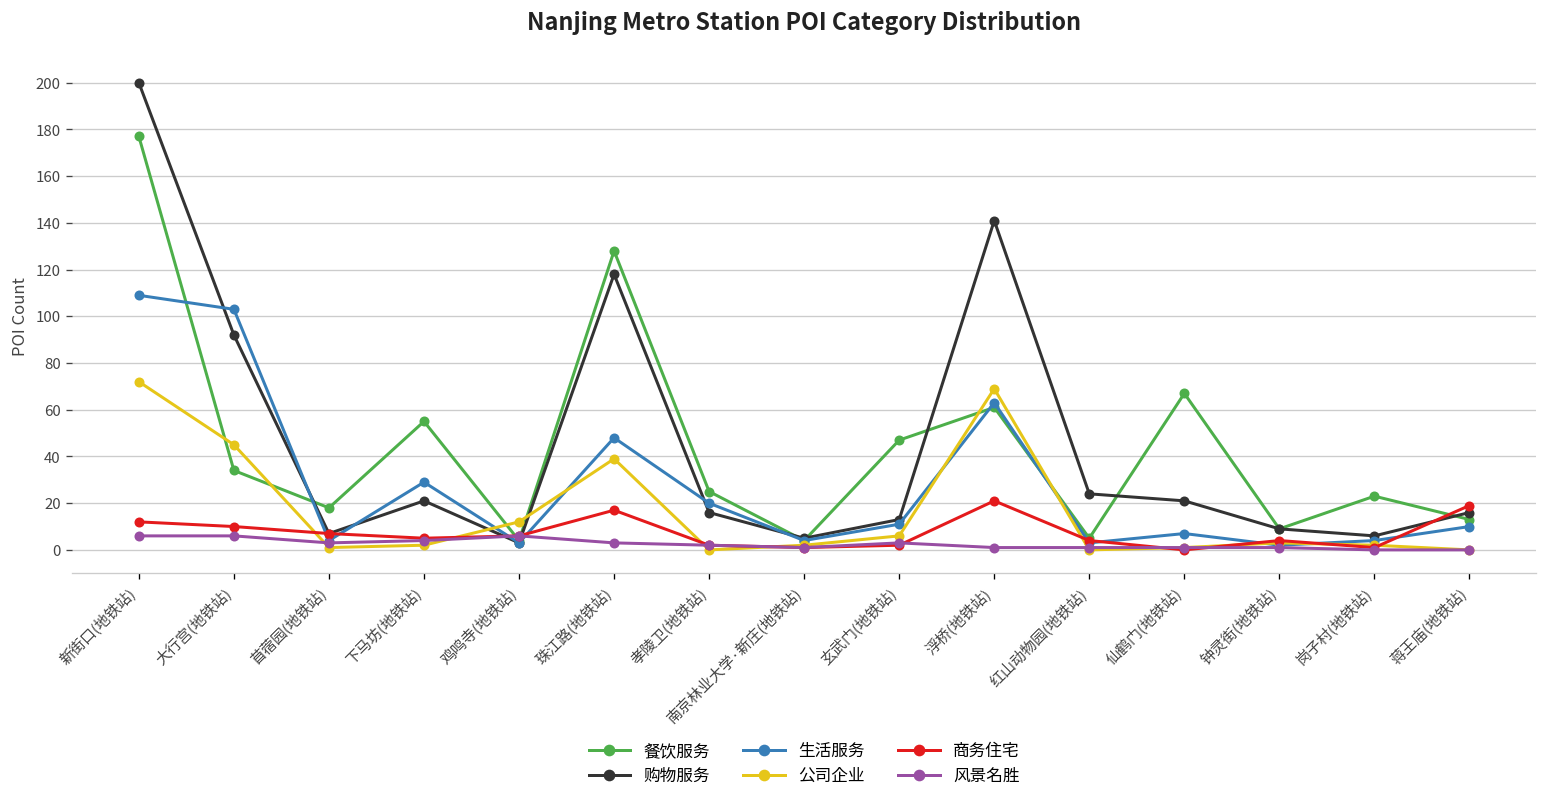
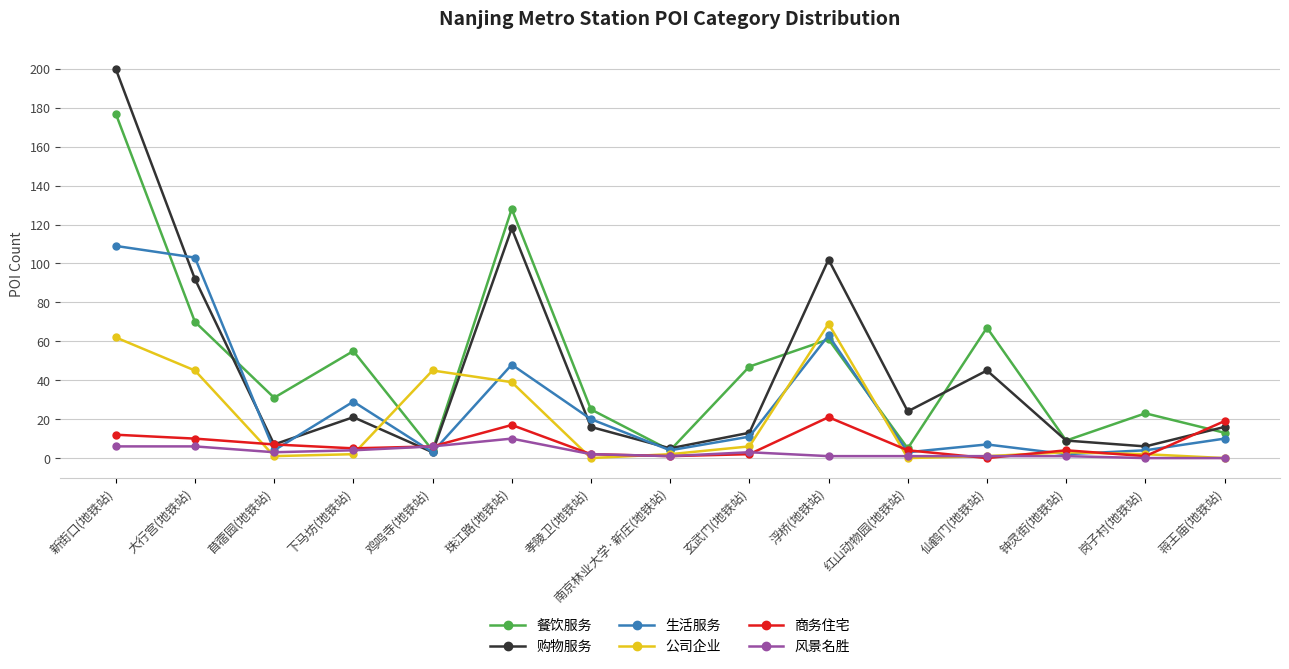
  {
    "餐饮服务": {
      "新街口(地铁站)": 177,
-     "大行宫(地铁站)": 34,
-     "苜蓿园(地铁站)": 18,
+     "大行宫(地铁站)": 70,
+     "苜蓿园(地铁站)": 31,
      "下马坊(地铁站)": 55,
      "珠江路(地铁站)": 128,
      "孝陵卫(地铁站)": 25,
      "玄武门(地铁站)": 47,
      "浮桥(地铁站)": 61,
      "仙鹤门(地铁站)": 67,
      "岗子村(地铁站)": 23,
      "蒋王庙(地铁站)": 13
    },
    "购物服务": {
      "新街口(地铁站)": 200,
      "大行宫(地铁站)": 92,
      "下马坊(地铁站)": 21,
      "珠江路(地铁站)": 118,
      "孝陵卫(地铁站)": 16,
      "玄武门(地铁站)": 13,
-     "浮桥(地铁站)": 141,
+     "浮桥(地铁站)": 102,
      "红山动物园(地铁站)": 24,
-     "仙鹤门(地铁站)": 21,
+     "仙鹤门(地铁站)": 45,
      "岗子村(地铁站)": 6,
      "蒋王庙(地铁站)": 16
    },
    "生活服务": {
      "新街口(地铁站)": 109,
      "大行宫(地铁站)": 103,
      "下马坊(地铁站)": 29,
      "珠江路(地铁站)": 48,
      "孝陵卫(地铁站)": 20,
      "玄武门(地铁站)": 11,
      "浮桥(地铁站)": 63,
      "仙鹤门(地铁站)": 7,
      "岗子村(地铁站)": 4,
      "蒋王庙(地铁站)": 10
    },
    "公司企业": {
-     "新街口(地铁站)": 72,
+     "新街口(地铁站)": 62,
      "大行宫(地铁站)": 45,
      "苜蓿园(地铁站)": 1,
      "下马坊(地铁站)": 2,
-     "鸡鸣寺(地铁站)": 12,
+     "鸡鸣寺(地铁站)": 45,
      "珠江路(地铁站)": 39,
      "孝陵卫(地铁站)": 0,
      "玄武门(地铁站)": 6,
      "浮桥(地铁站)": 69
    },
    "商务住宅": {
      "新街口(地铁站)": 12,
      "大行宫(地铁站)": 10,
      "珠江路(地铁站)": 17,
      "浮桥(地铁站)": 21,
      "蒋王庙(地铁站)": 19
    },
    "风景名胜": {
      "新街口(地铁站)": 6,
      "大行宫(地铁站)": 6,
-     "珠江路(地铁站)": 3,
+     "珠江路(地铁站)": 10,
      "浮桥(地铁站)": 1
    }
  }
